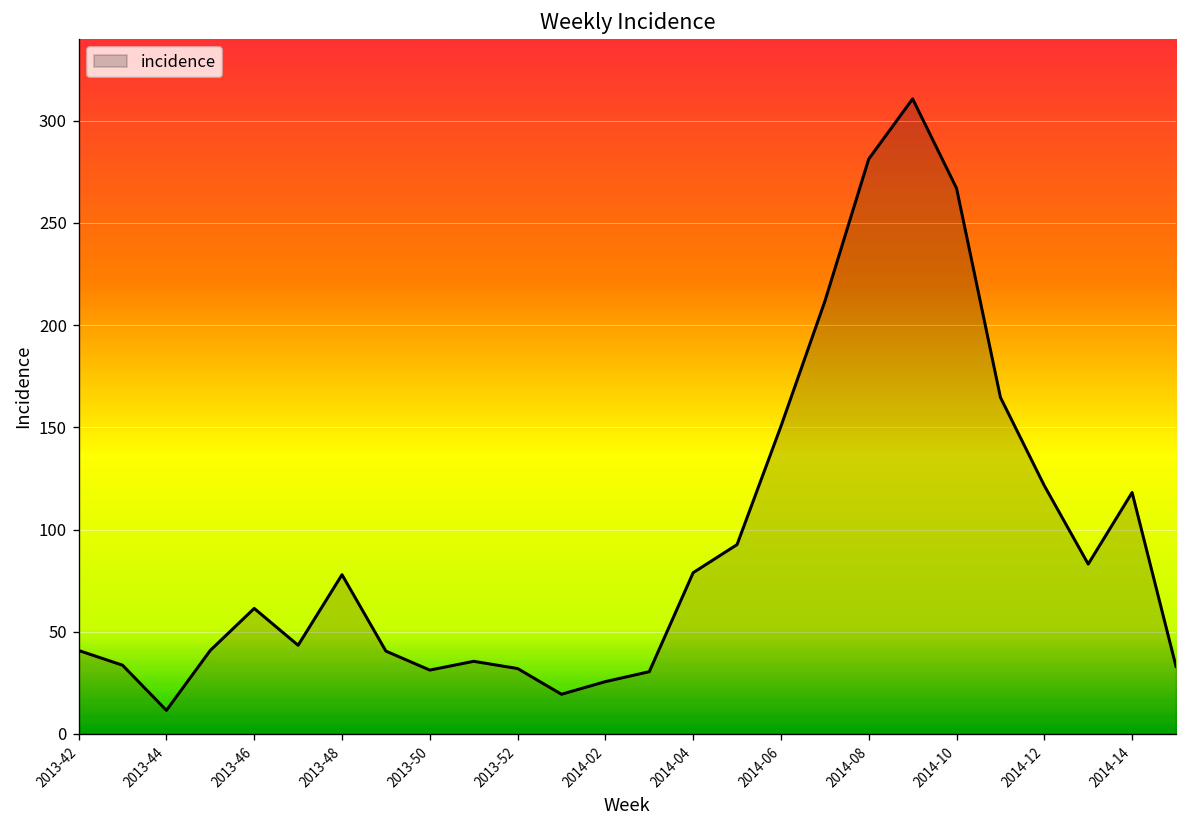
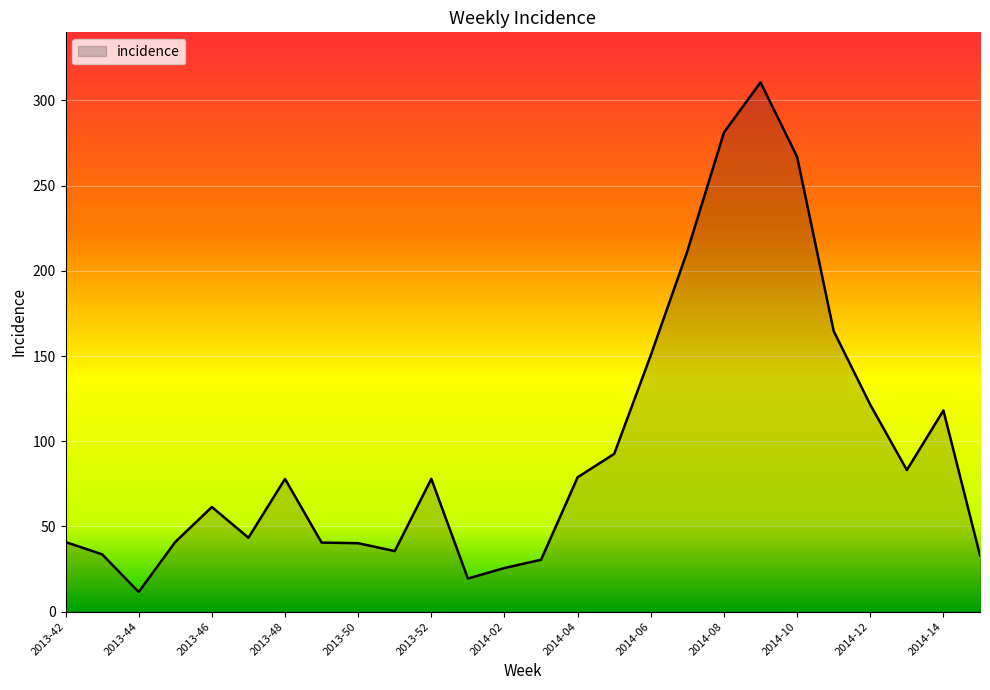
  {
    "2013-42": 41,
    "2013-44": 12,
    "2013-46": 61,
    "2013-48": 78,
-   "2013-50": 31,
-   "2013-52": 32,
+   "2013-50": 40,
+   "2013-52": 78,
    "2014-02": 26,
    "2014-04": 79,
    "2014-06": 151,
    "2014-08": 281,
    "2014-10": 267,
    "2014-12": 121,
    "2014-14": 118
  }
